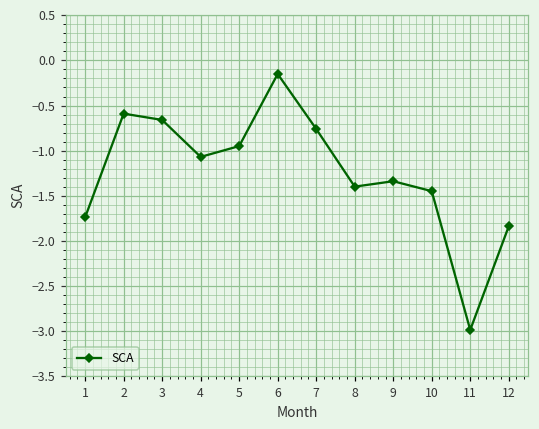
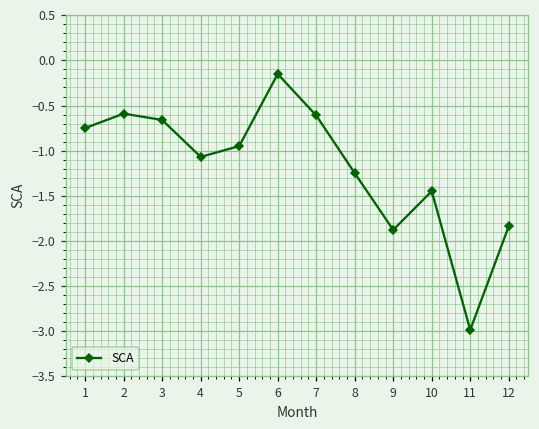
  {
-   "1": -1.7,
+   "1": -0.8,
    "2": -0.6,
    "3": -0.7,
    "4": -1.1,
    "5": -1.0,
    "6": -0.2,
-   "7": -0.8,
-   "8": -1.4,
-   "9": -1.3,
+   "7": -0.6,
+   "8": -1.3,
+   "9": -1.9,
    "10": -1.5,
    "11": -3.0,
    "12": -1.8
  }
